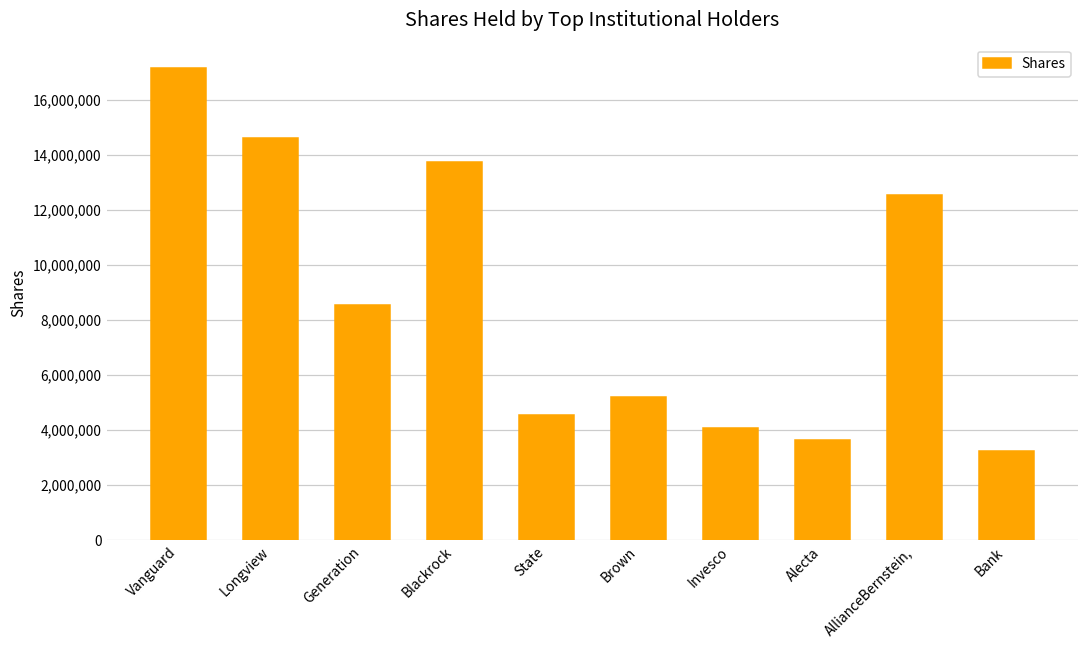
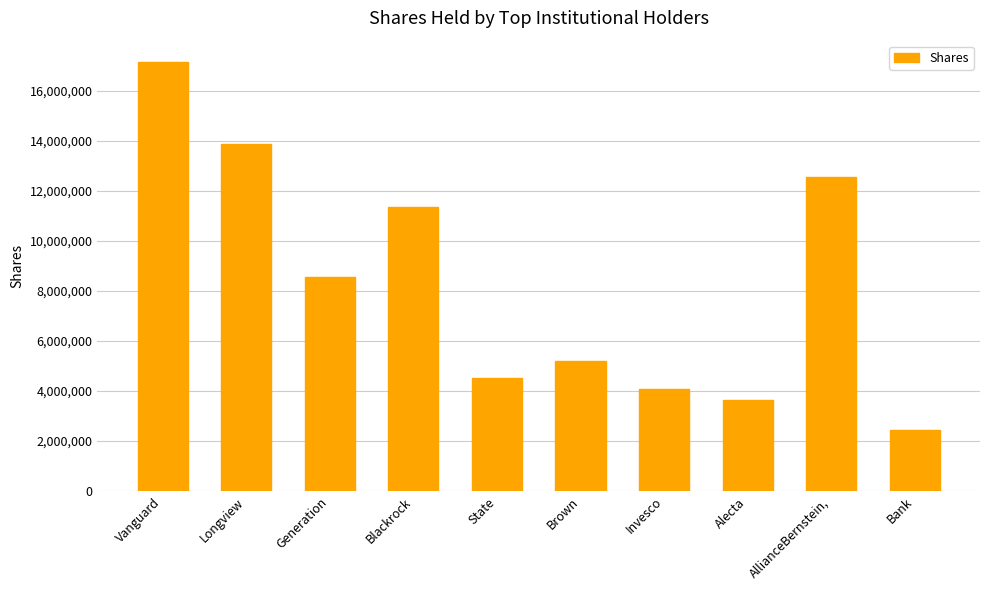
  {
    "Vanguard": "17,100,000",
-   "Longview": "14,600,000",
+   "Longview": "13,900,000",
    "Generation": "8,500,000",
-   "Blackrock": "13,700,000",
+   "Blackrock": "11,400,000",
    "State": "4,500,000",
    "Brown": "5,200,000",
    "Invesco": "4,100,000",
    "Alecta": "3,700,000",
    "AllianceBernstein,": "12,500,000",
-   "Bank": "3,200,000"
+   "Bank": "2,500,000"
  }
